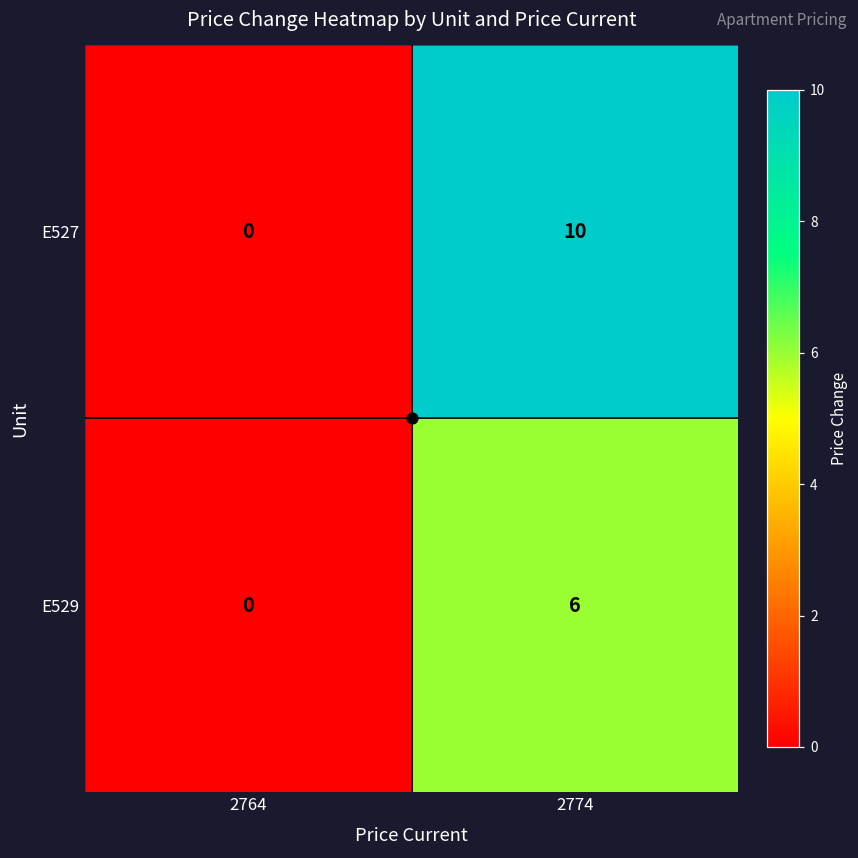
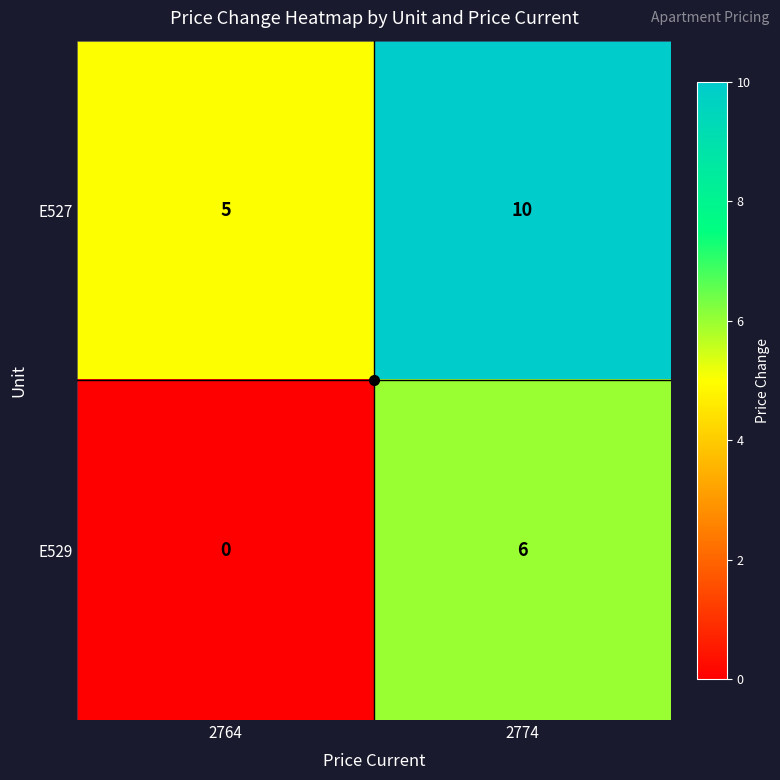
  {
    "E527": {
-     "2764": 0,
+     "2764": 5,
      "2774": 10
    },
    "E529": {
      "2764": 0,
      "2774": 6
    }
  }
